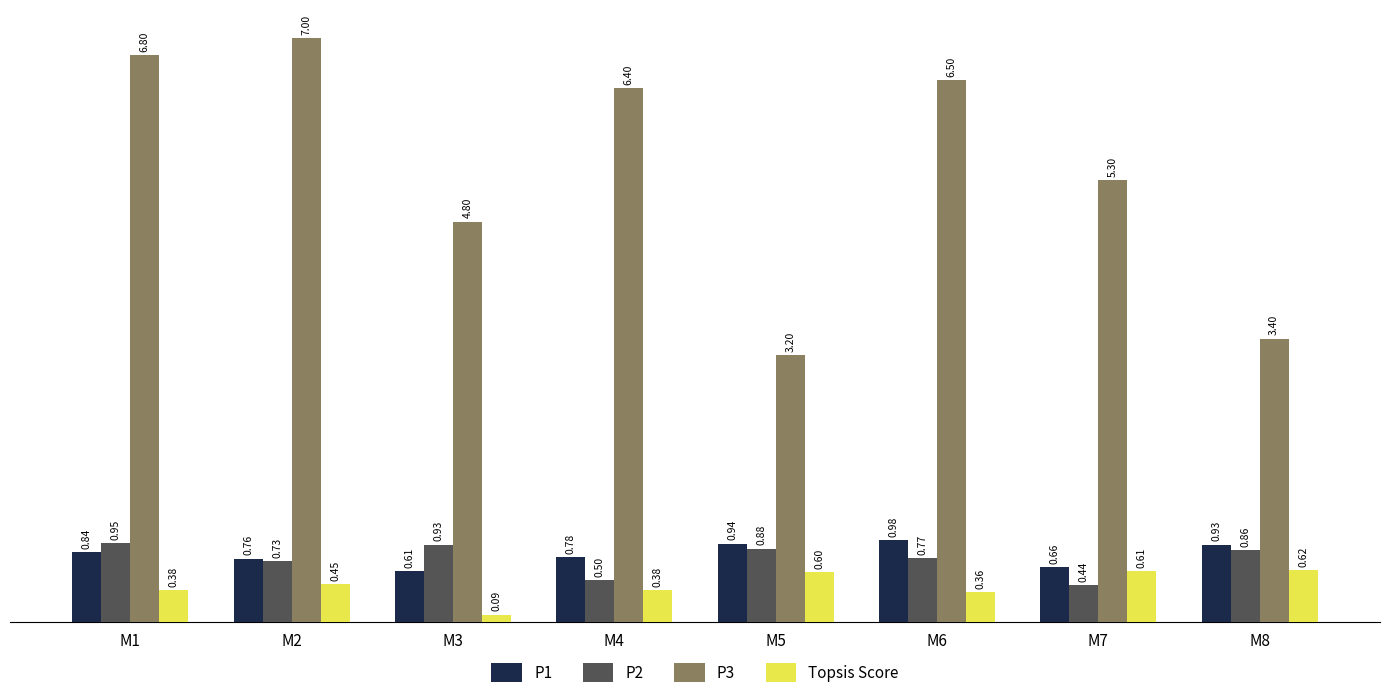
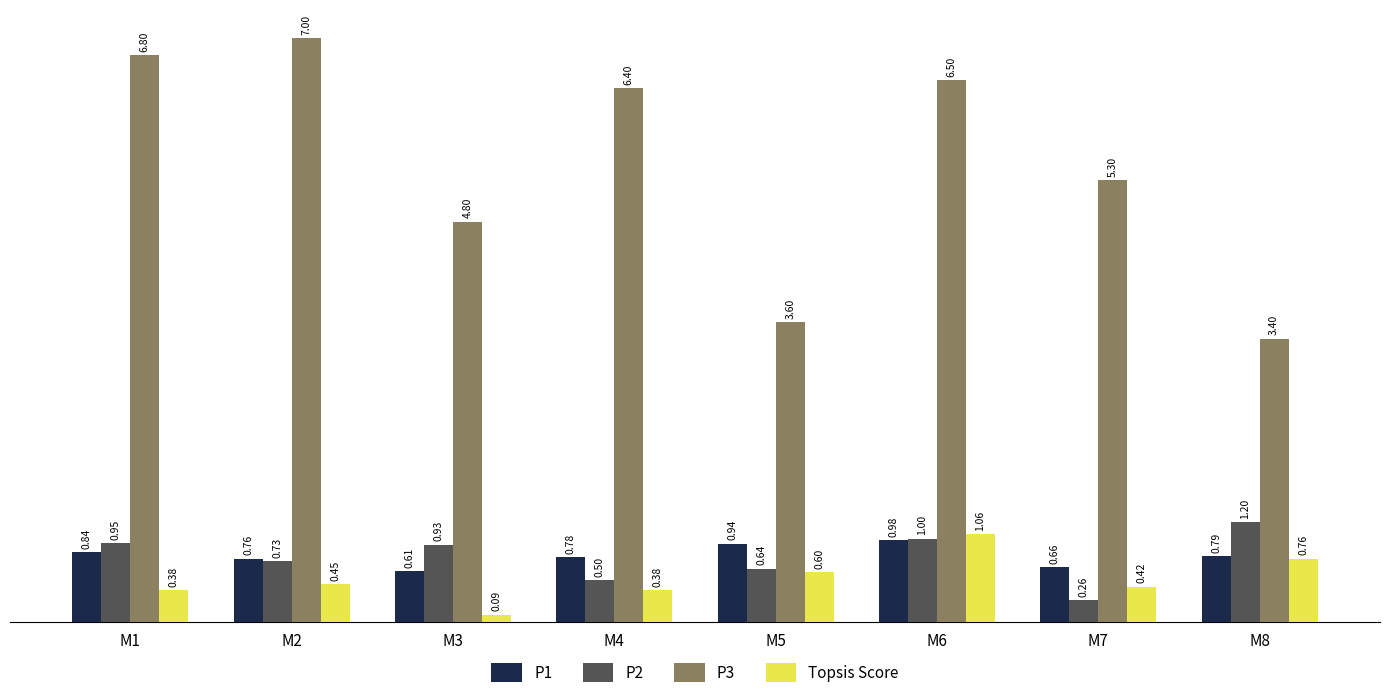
  {
    "P1": {
      "M1": 0.84,
      "M2": 0.76,
      "M3": 0.61,
      "M4": 0.78,
      "M5": 0.94,
      "M6": 0.98,
      "M7": 0.66,
-     "M8": 0.93
+     "M8": 0.79
    },
    "P2": {
      "M1": 0.95,
      "M2": 0.73,
      "M3": 0.93,
      "M4": 0.50,
-     "M5": 0.88,
-     "M6": 0.77,
-     "M7": 0.44,
-     "M8": 0.86
+     "M5": 0.64,
+     "M6": 1.00,
+     "M7": 0.26,
+     "M8": 1.20
    },
    "P3": {
      "M1": 6.80,
      "M2": 7.00,
      "M3": 4.80,
      "M4": 6.40,
-     "M5": 3.20,
+     "M5": 3.60,
      "M6": 6.50,
      "M7": 5.30,
      "M8": 3.40
    },
    "Topsis Score": {
      "M1": 0.38,
      "M2": 0.45,
      "M3": 0.09,
      "M4": 0.38,
      "M5": 0.60,
-     "M6": 0.36,
-     "M7": 0.61,
-     "M8": 0.62
+     "M6": 1.06,
+     "M7": 0.42,
+     "M8": 0.76
    }
  }
